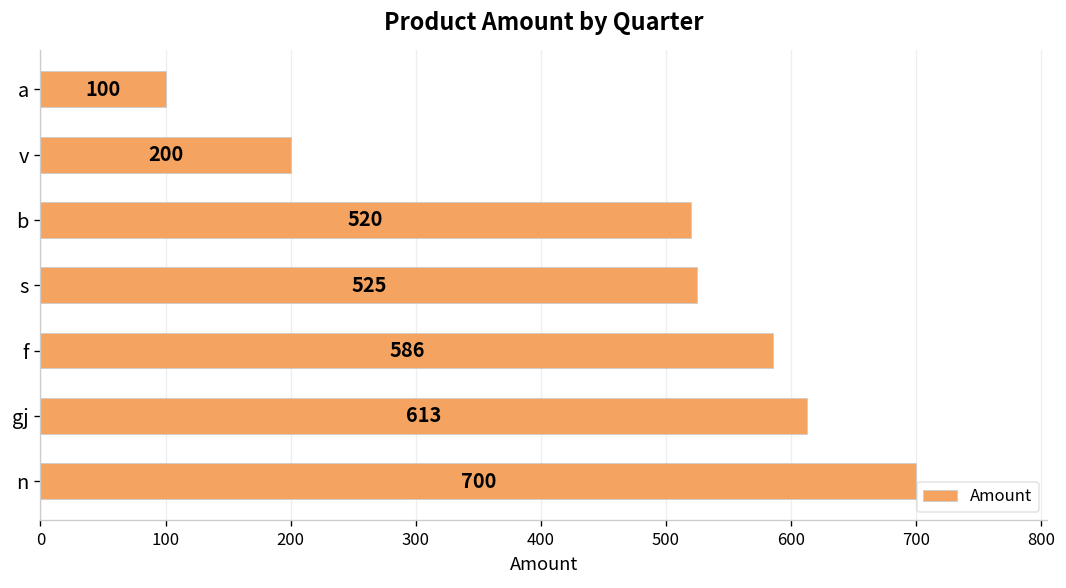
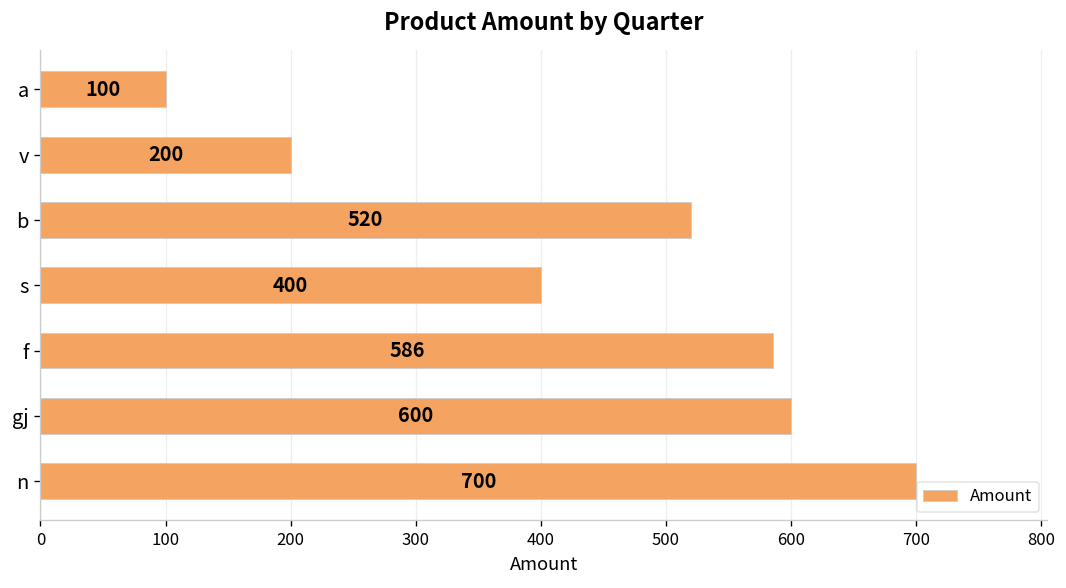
  {
    "a": 100,
    "v": 200,
    "b": 520,
-   "s": 525,
+   "s": 400,
    "f": 586,
-   "gj": 613,
+   "gj": 600,
    "n": 700
  }
